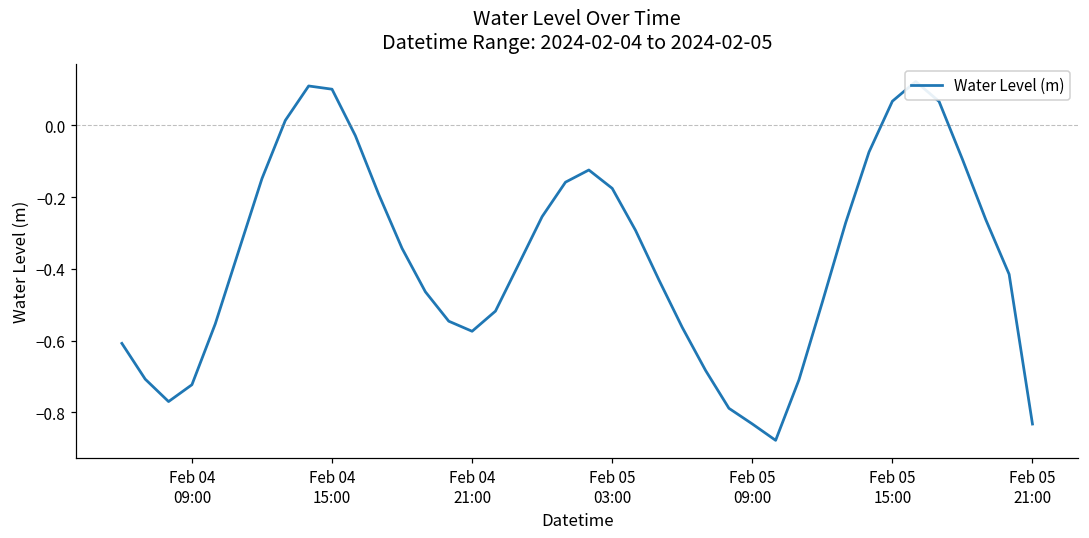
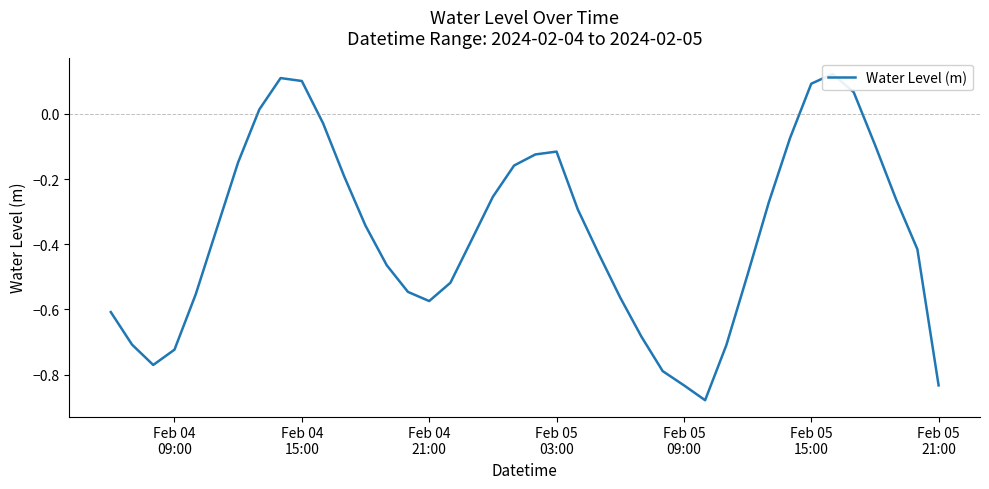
  {
    "Feb 04 09:00": -0.72,
    "Feb 04 15:00": 0.10,
    "Feb 04 21:00": -0.57,
-   "Feb 05 03:00": -0.18,
+   "Feb 05 03:00": -0.12,
    "Feb 05 09:00": -0.83,
-   "Feb 05 15:00": 0.07,
+   "Feb 05 15:00": 0.09,
    "Feb 05 21:00": -0.83
  }
